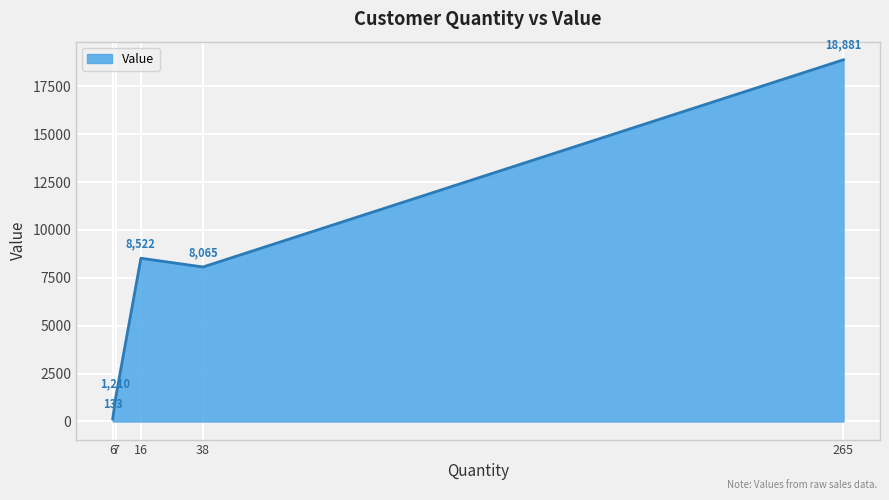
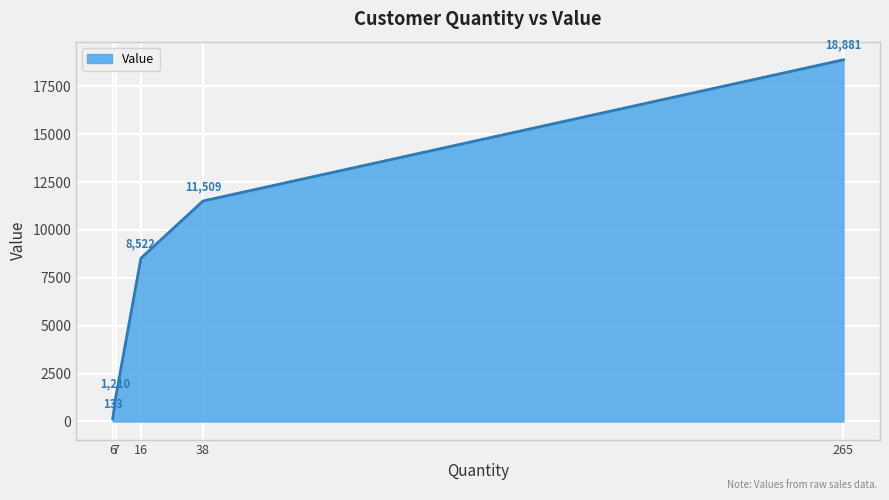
  {
    "16": "8,522",
-   "38": "8,065",
+   "38": "11,509",
    "265": "18,881"
  }
